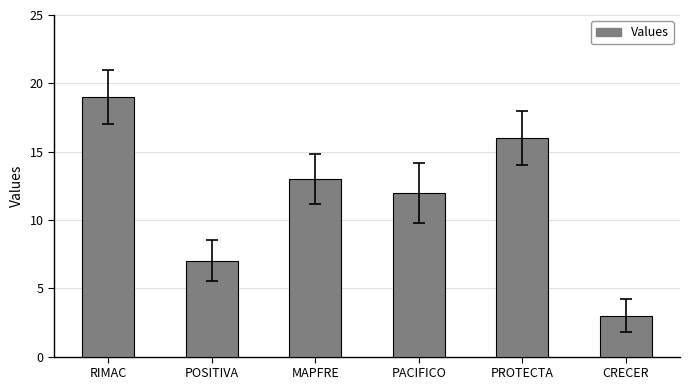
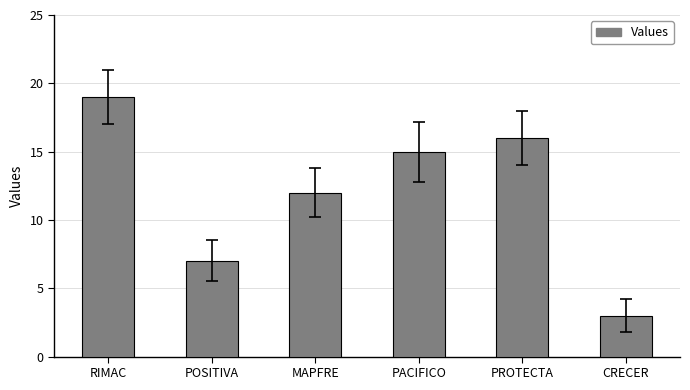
  {
    "Values": {
      "RIMAC": 19,
      "POSITIVA": 7,
-     "MAPFRE": 13,
-     "PACIFICO": 12,
+     "MAPFRE": 12,
+     "PACIFICO": 15,
      "PROTECTA": 16,
      "CRECER": 3
    }
  }
